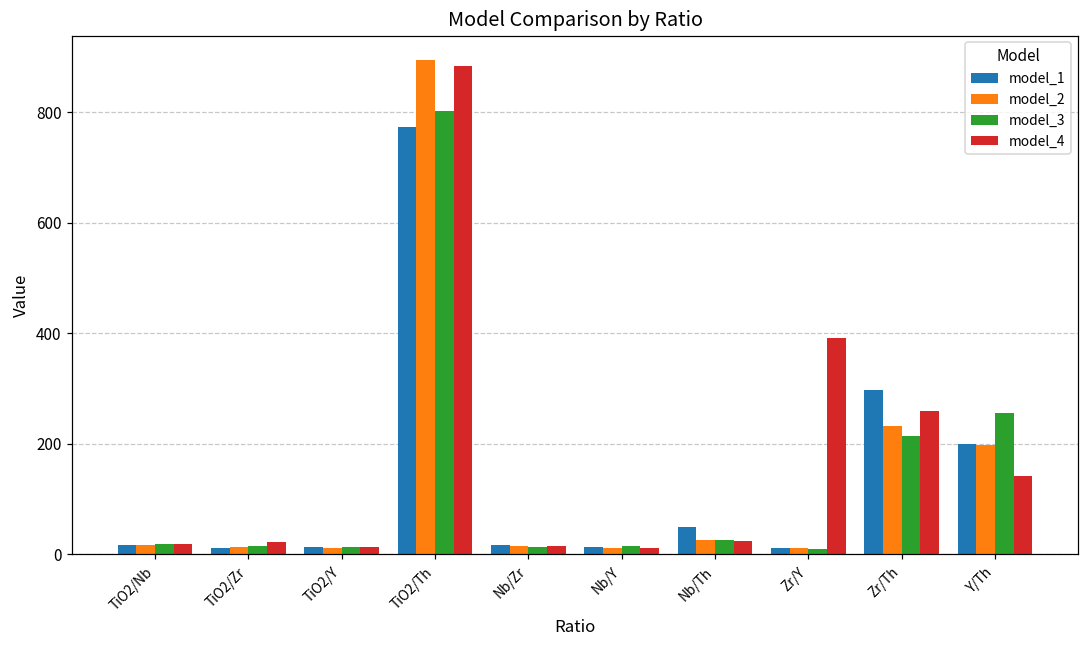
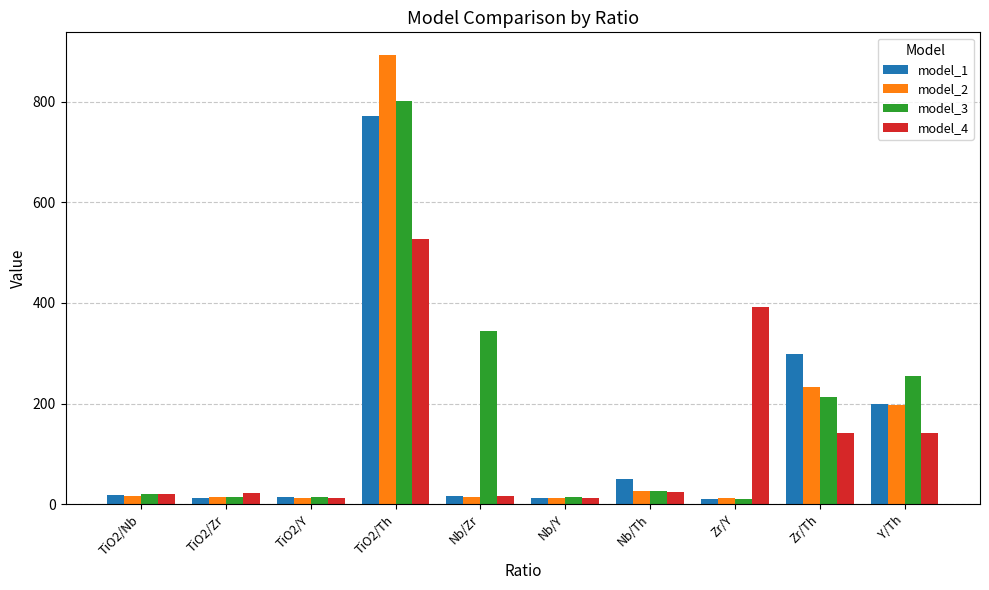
  {
    "model_1": {
      "TiO2/Nb": 20,
      "TiO2/Zr": 10,
      "TiO2/Y": 10,
      "TiO2/Th": 770,
      "Nb/Zr": 20,
      "Nb/Y": 10,
      "Nb/Th": 50,
      "Zr/Y": 10,
      "Zr/Th": 300,
      "Y/Th": 200
    },
    "model_2": {
      "TiO2/Nb": 20,
      "TiO2/Zr": 10,
      "TiO2/Y": 10,
      "TiO2/Th": 890,
      "Nb/Zr": 10,
      "Nb/Y": 10,
      "Nb/Th": 30,
      "Zr/Y": 10,
      "Zr/Th": 230,
      "Y/Th": 200
    },
    "model_3": {
      "TiO2/Nb": 20,
      "TiO2/Zr": 10,
      "TiO2/Y": 10,
      "TiO2/Th": 800,
-     "Nb/Zr": 10,
+     "Nb/Zr": 350,
      "Nb/Y": 10,
      "Nb/Th": 30,
      "Zr/Y": 10,
      "Zr/Th": 210,
      "Y/Th": 260
    },
    "model_4": {
      "TiO2/Nb": 20,
      "TiO2/Zr": 20,
      "TiO2/Y": 10,
-     "TiO2/Th": 880,
+     "TiO2/Th": 530,
      "Nb/Zr": 20,
      "Nb/Y": 10,
      "Nb/Th": 20,
      "Zr/Y": 390,
-     "Zr/Th": 260,
+     "Zr/Th": 140,
      "Y/Th": 140
    }
  }
